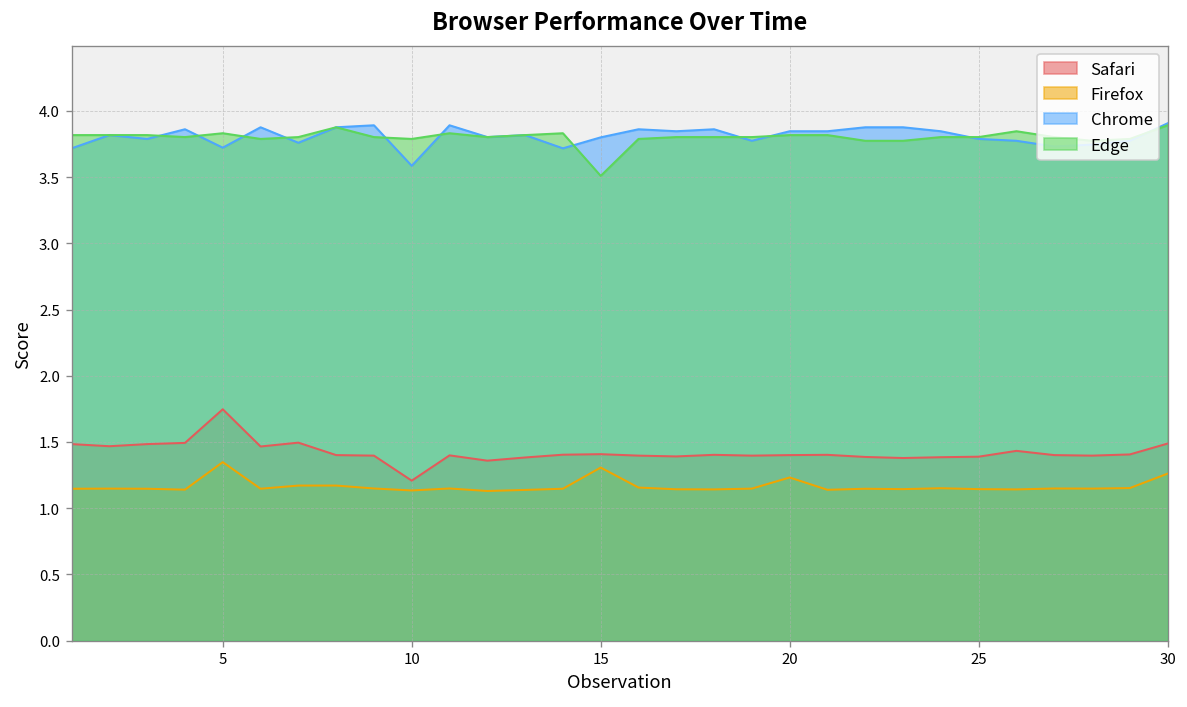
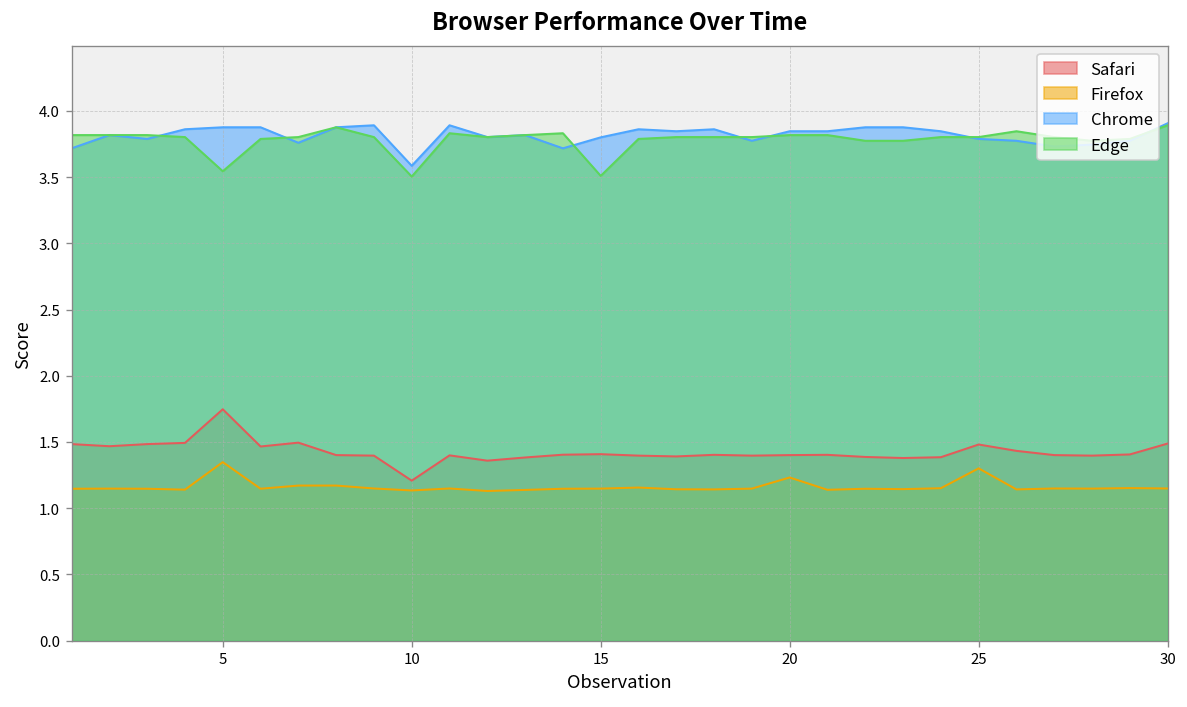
  {
    "Safari": {
      "5": 1.75,
      "10": 1.21,
      "15": 1.41,
      "20": 1.40,
-     "25": 1.39,
+     "25": 1.48,
      "30": 1.49
    },
    "Firefox": {
      "5": 1.35,
      "10": 1.13,
-     "15": 1.31,
+     "15": 1.15,
      "20": 1.23,
-     "25": 1.14,
-     "30": 1.26
+     "25": 1.30,
+     "30": 1.15
    },
    "Chrome": {
-     "5": 3.72,
+     "5": 3.88,
      "10": 3.59,
      "15": 3.80,
      "20": 3.85
    },
    "Edge": {
-     "5": 3.83,
-     "10": 3.79,
+     "5": 3.54,
+     "10": 3.50,
      "15": 3.51,
      "20": 3.82
    }
  }
